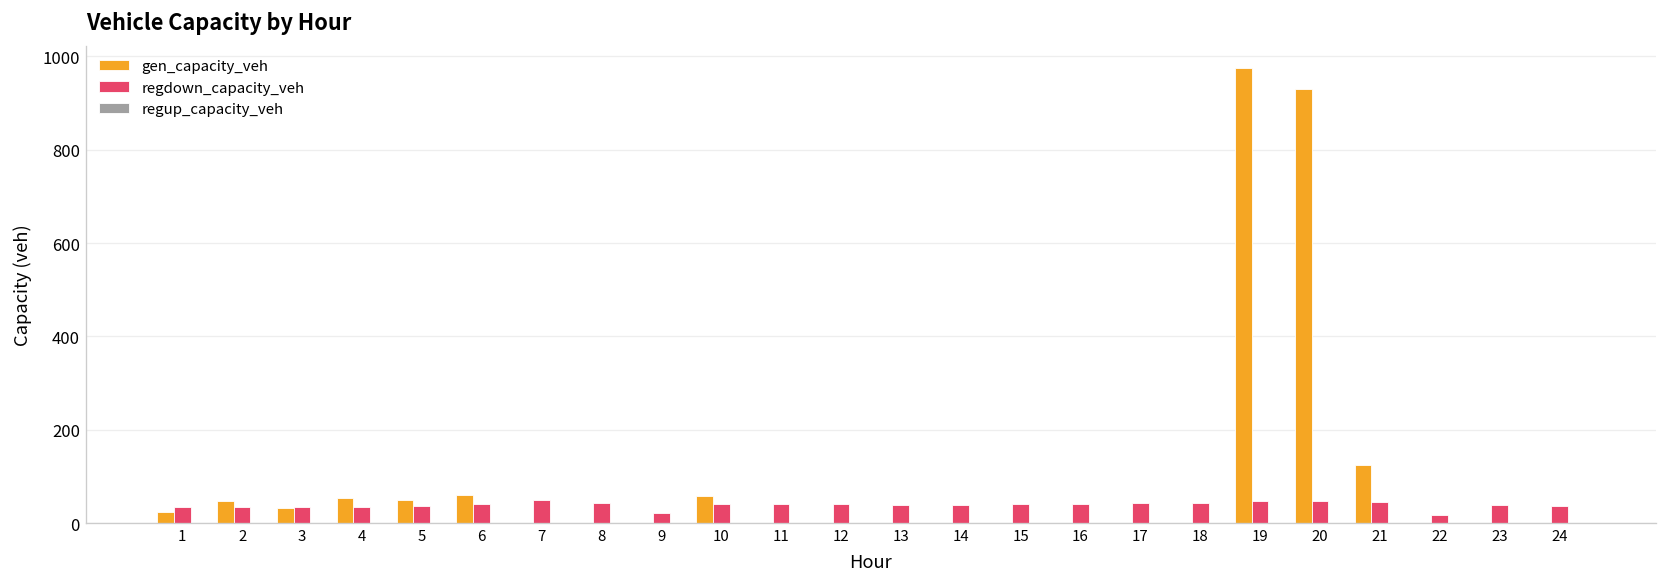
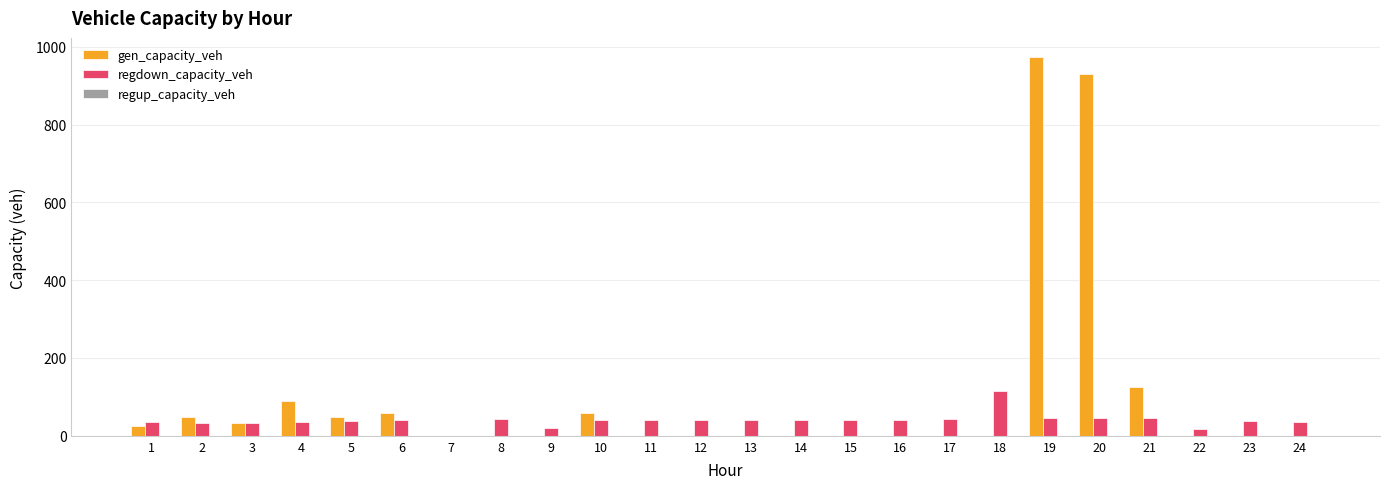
  {
    "gen_capacity_veh": {
      "1": 20,
      "2": 50,
      "3": 30,
-     "4": 50,
+     "4": 90,
      "5": 50,
      "6": 60,
      "7": 0,
      "8": 0,
      "9": 0,
      "10": 60,
      "11": 0,
      "12": 0,
      "13": 0,
      "14": 0,
      "15": 0,
      "16": 0,
      "17": 0,
      "18": 0,
      "19": 970,
      "20": 930,
      "21": 120,
      "22": 0,
      "23": 0,
      "24": 0
    },
    "regdown_capacity_veh": {
      "1": 30,
      "2": 30,
      "3": 30,
      "4": 30,
      "5": 40,
      "6": 40,
-     "7": 50,
+     "7": 0,
      "8": 40,
      "9": 20,
      "10": 40,
      "11": 40,
      "12": 40,
      "13": 40,
      "14": 40,
      "15": 40,
      "16": 40,
      "17": 40,
-     "18": 40,
+     "18": 120,
      "19": 50,
      "20": 50,
      "21": 40,
      "22": 20,
      "23": 40,
      "24": 40
    },
    "regup_capacity_veh": {
      "1": 0,
      "2": 0,
      "3": 0,
      "4": 0,
      "5": 0,
      "6": 0,
      "7": 0,
      "8": 0,
      "9": 0,
      "10": 0,
      "11": 0,
      "12": 0,
      "13": 0,
      "14": 0,
      "15": 0,
      "16": 0,
      "17": 0,
      "18": 0,
      "19": 0,
      "20": 0,
      "21": 0,
      "22": 0,
      "23": 0,
      "24": 0
    }
  }
